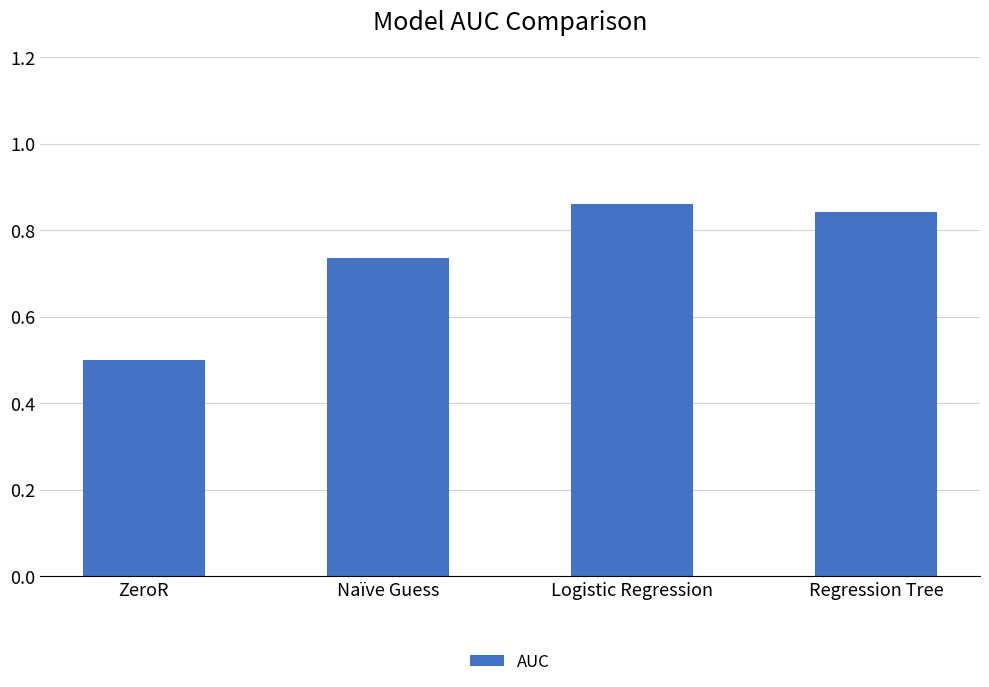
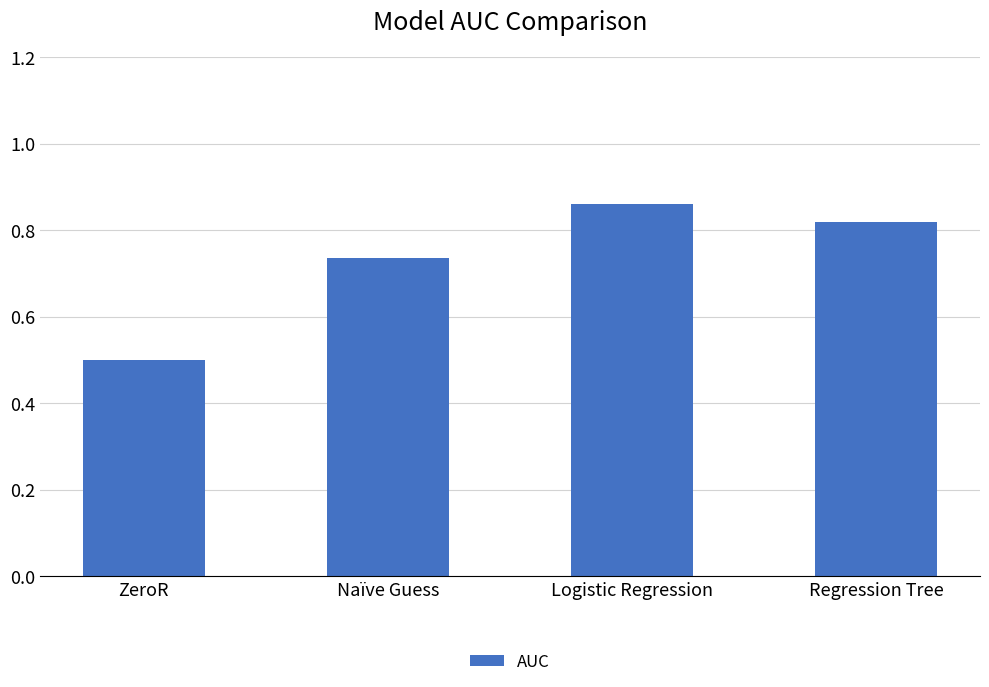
  {
    "ZeroR": 0.50,
    "Naïve Guess": 0.74,
    "Logistic Regression": 0.86,
-   "Regression Tree": 0.84
+   "Regression Tree": 0.82
  }
